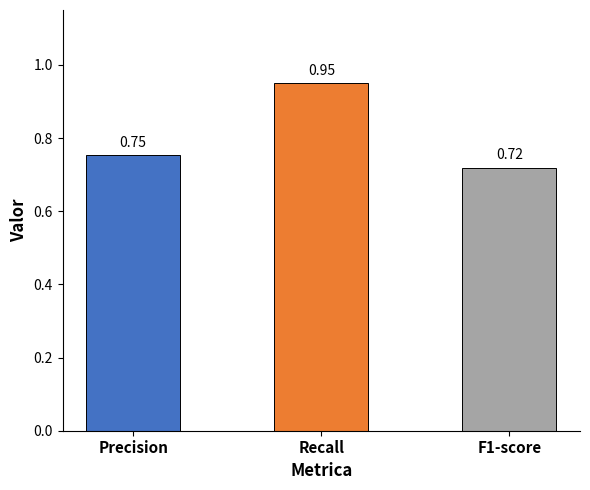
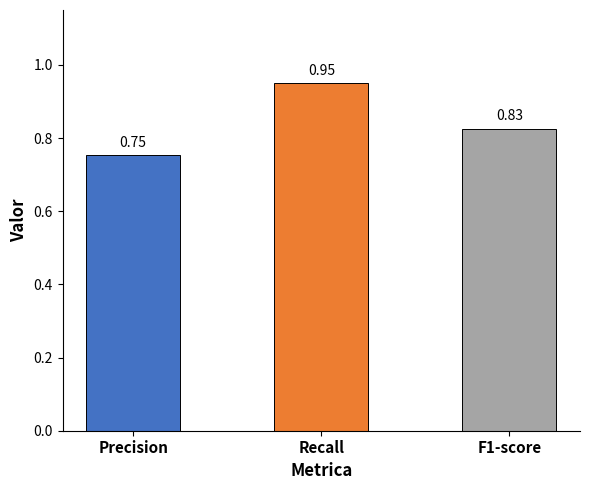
  {
    "Precision": 0.75,
    "Recall": 0.95,
-   "F1-score": 0.72
+   "F1-score": 0.83
  }
